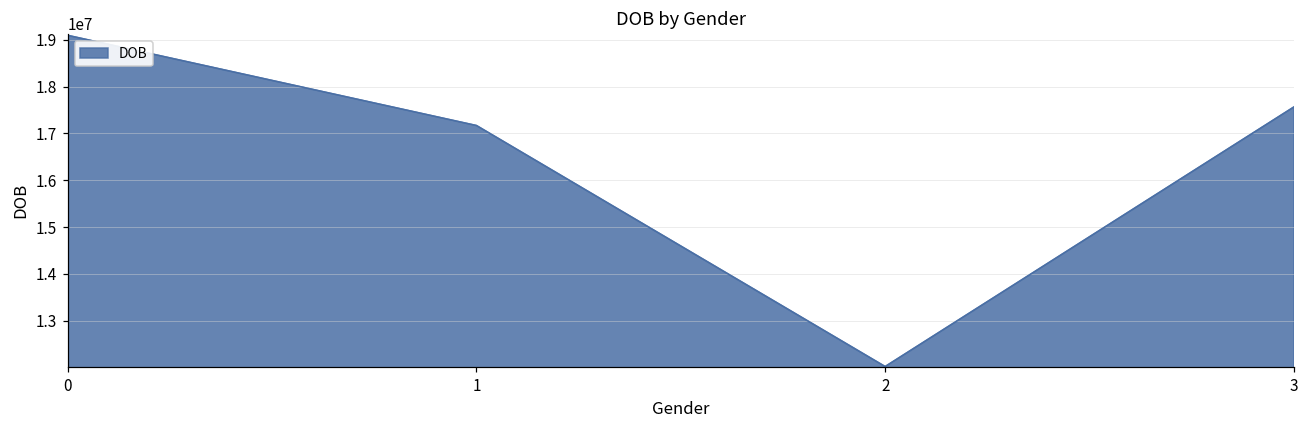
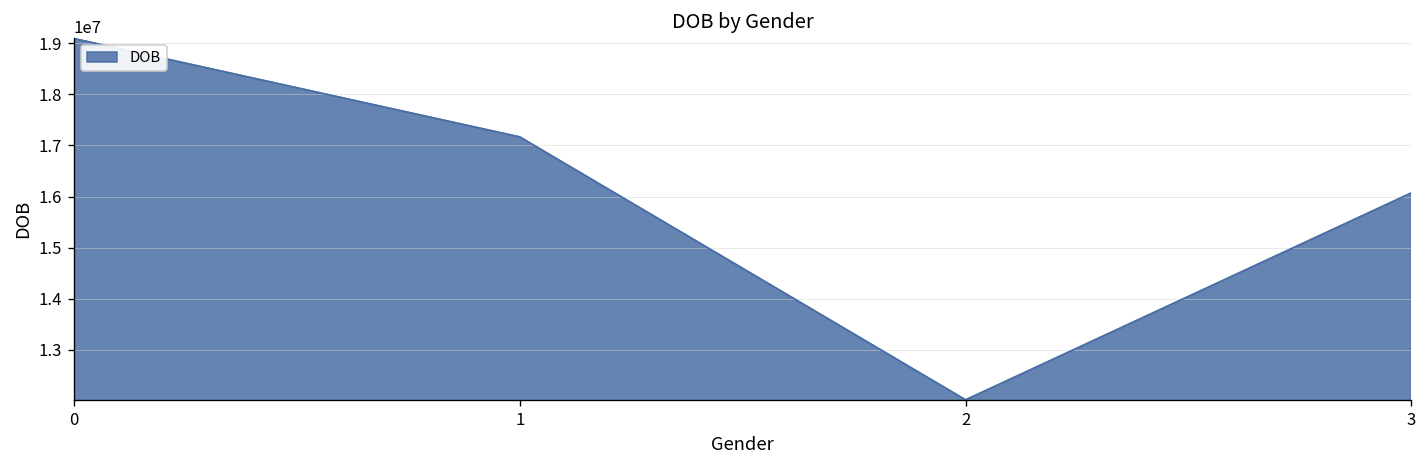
  {
    "0": 19100000,
    "1": 17200000,
    "2": 12000000,
-   "3": 17600000
+   "3": 16100000
  }
